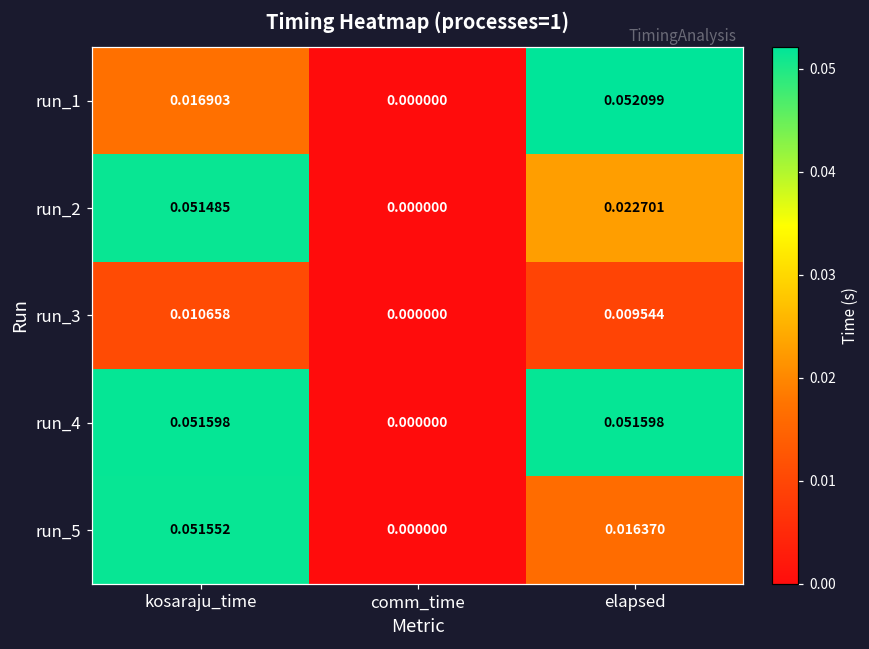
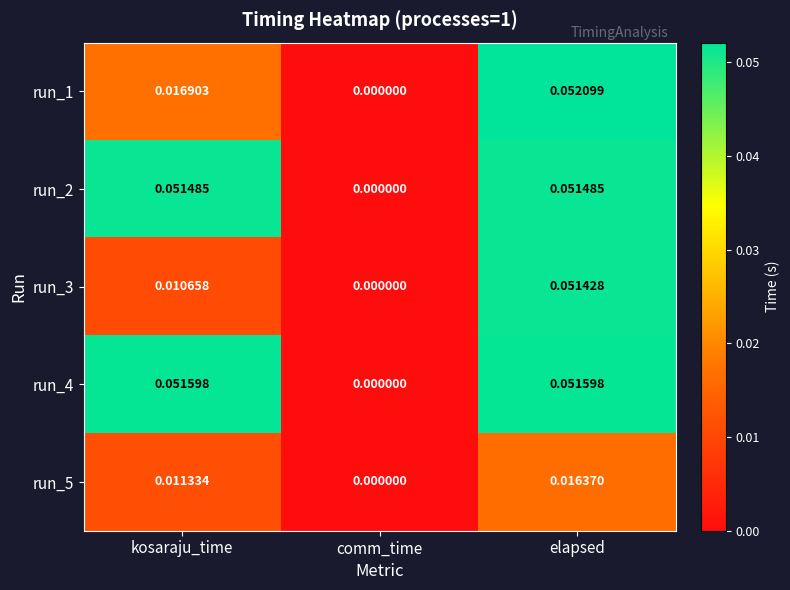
  {
    "run_1": {
      "kosaraju_time": 0.016903,
      "comm_time": 0.000000,
      "elapsed": 0.052099
    },
    "run_2": {
      "kosaraju_time": 0.051485,
      "comm_time": 0.000000,
-     "elapsed": 0.022701
+     "elapsed": 0.051485
    },
    "run_3": {
      "kosaraju_time": 0.010658,
      "comm_time": 0.000000,
-     "elapsed": 0.009544
+     "elapsed": 0.051428
    },
    "run_4": {
      "kosaraju_time": 0.051598,
      "comm_time": 0.000000,
      "elapsed": 0.051598
    },
    "run_5": {
-     "kosaraju_time": 0.051552,
+     "kosaraju_time": 0.011334,
      "comm_time": 0.000000,
      "elapsed": 0.016370
    }
  }
